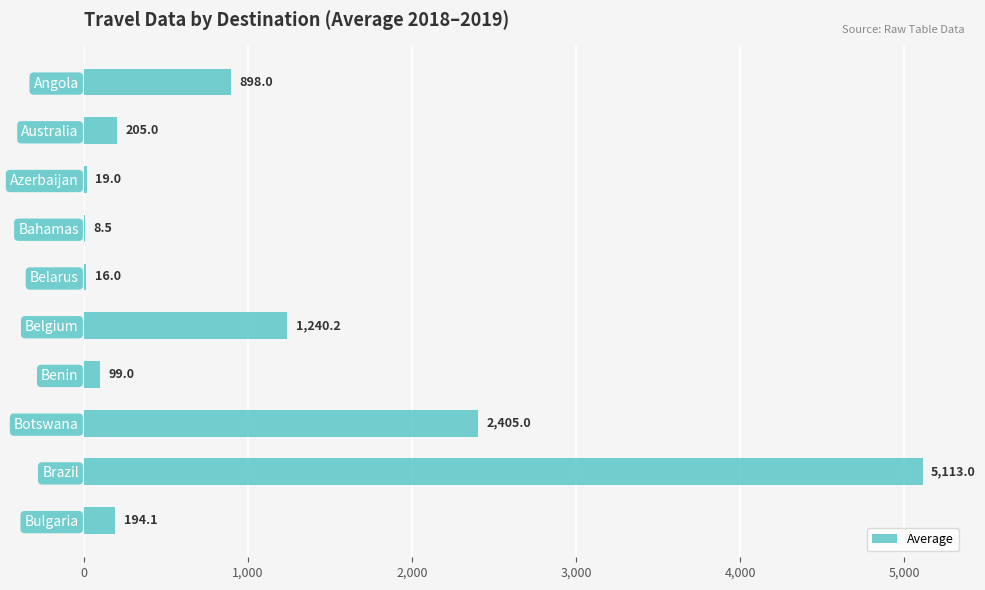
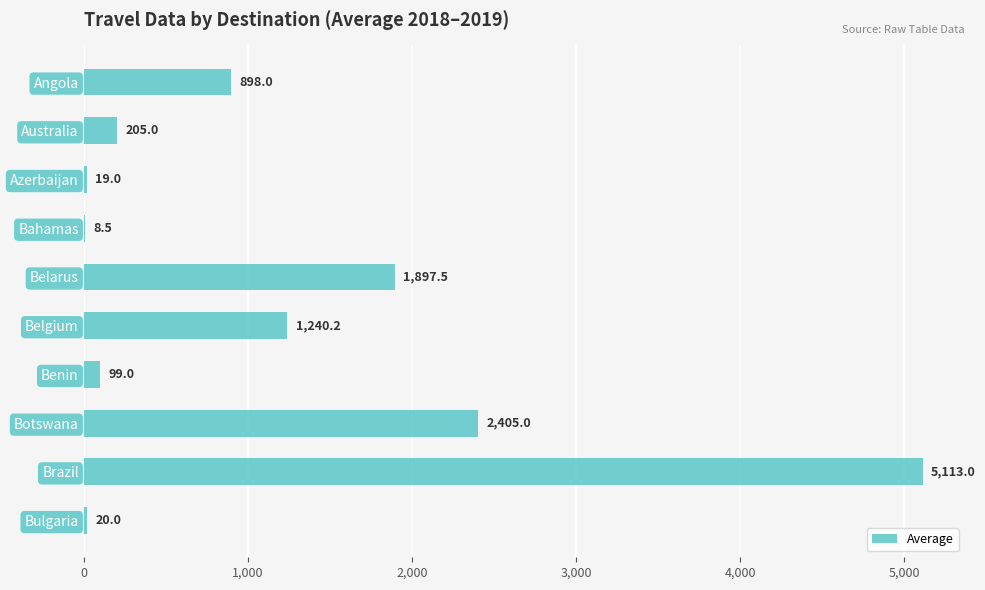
  {
    "Angola": "898.0",
    "Australia": "205.0",
    "Azerbaijan": "19.0",
    "Bahamas": "8.5",
-   "Belarus": "16.0",
+   "Belarus": "1,897.5",
    "Belgium": "1,240.2",
    "Benin": "99.0",
    "Botswana": "2,405.0",
    "Brazil": "5,113.0",
-   "Bulgaria": "194.1"
+   "Bulgaria": "20.0"
  }
